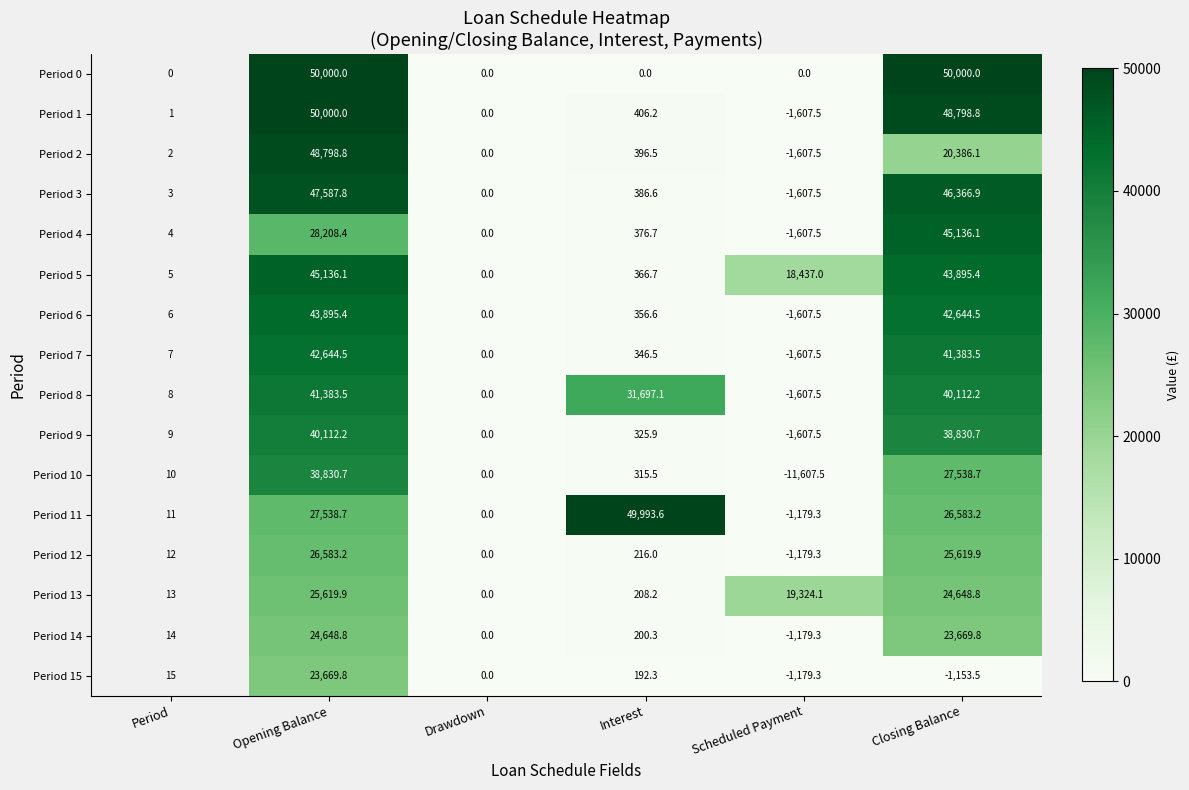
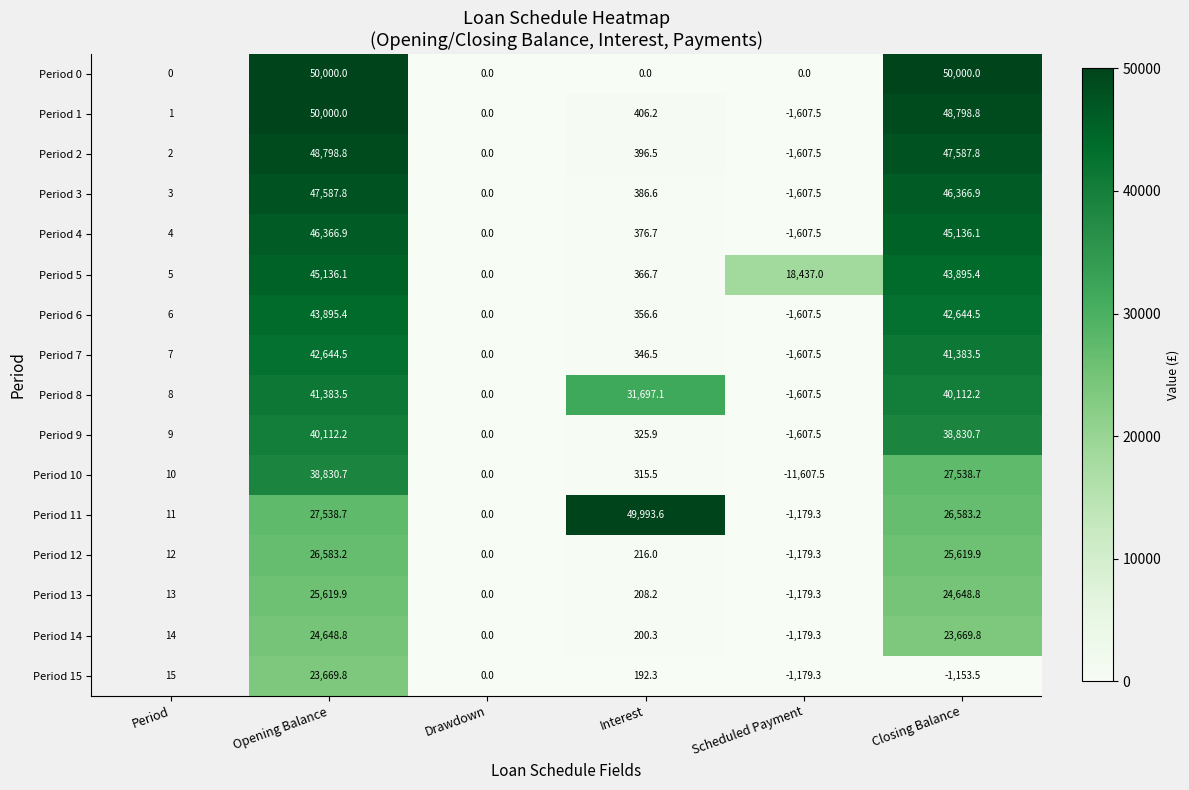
  {
    "Period 0": {
      "Opening Balance": "50,000.0",
      "Drawdown": "0.0",
      "Interest": "0.0",
      "Scheduled Payment": "0.0",
      "Closing Balance": "50,000.0"
    },
    "Period 1": {
      "Opening Balance": "50,000.0",
      "Drawdown": "0.0",
      "Interest": "406.2",
      "Scheduled Payment": "-1,607.5",
      "Closing Balance": "48,798.8"
    },
    "Period 2": {
      "Opening Balance": "48,798.8",
      "Drawdown": "0.0",
      "Interest": "396.5",
      "Scheduled Payment": "-1,607.5",
-     "Closing Balance": "20,386.1"
+     "Closing Balance": "47,587.8"
    },
    "Period 3": {
      "Opening Balance": "47,587.8",
      "Drawdown": "0.0",
      "Interest": "386.6",
      "Scheduled Payment": "-1,607.5",
      "Closing Balance": "46,366.9"
    },
    "Period 4": {
-     "Opening Balance": "28,208.4",
+     "Opening Balance": "46,366.9",
      "Drawdown": "0.0",
      "Interest": "376.7",
      "Scheduled Payment": "-1,607.5",
      "Closing Balance": "45,136.1"
    },
    "Period 5": {
      "Opening Balance": "45,136.1",
      "Drawdown": "0.0",
      "Interest": "366.7",
      "Scheduled Payment": "18,437.0",
      "Closing Balance": "43,895.4"
    },
    "Period 6": {
      "Opening Balance": "43,895.4",
      "Drawdown": "0.0",
      "Interest": "356.6",
      "Scheduled Payment": "-1,607.5",
      "Closing Balance": "42,644.5"
    },
    "Period 7": {
      "Opening Balance": "42,644.5",
      "Drawdown": "0.0",
      "Interest": "346.5",
      "Scheduled Payment": "-1,607.5",
      "Closing Balance": "41,383.5"
    },
    "Period 8": {
      "Opening Balance": "41,383.5",
      "Drawdown": "0.0",
      "Interest": "31,697.1",
      "Scheduled Payment": "-1,607.5",
      "Closing Balance": "40,112.2"
    },
    "Period 9": {
      "Opening Balance": "40,112.2",
      "Drawdown": "0.0",
      "Interest": "325.9",
      "Scheduled Payment": "-1,607.5",
      "Closing Balance": "38,830.7"
    },
    "Period 10": {
      "Opening Balance": "38,830.7",
      "Drawdown": "0.0",
      "Interest": "315.5",
      "Scheduled Payment": "-11,607.5",
      "Closing Balance": "27,538.7"
    },
    "Period 11": {
      "Opening Balance": "27,538.7",
      "Drawdown": "0.0",
      "Interest": "49,993.6",
      "Scheduled Payment": "-1,179.3",
      "Closing Balance": "26,583.2"
    },
    "Period 12": {
      "Opening Balance": "26,583.2",
      "Drawdown": "0.0",
      "Interest": "216.0",
      "Scheduled Payment": "-1,179.3",
      "Closing Balance": "25,619.9"
    },
    "Period 13": {
      "Opening Balance": "25,619.9",
      "Drawdown": "0.0",
      "Interest": "208.2",
-     "Scheduled Payment": "19,324.1",
+     "Scheduled Payment": "-1,179.3",
      "Closing Balance": "24,648.8"
    },
    "Period 14": {
      "Opening Balance": "24,648.8",
      "Drawdown": "0.0",
      "Interest": "200.3",
      "Scheduled Payment": "-1,179.3",
      "Closing Balance": "23,669.8"
    },
    "Period 15": {
      "Opening Balance": "23,669.8",
      "Drawdown": "0.0",
      "Interest": "192.3",
      "Scheduled Payment": "-1,179.3",
      "Closing Balance": "-1,153.5"
    }
  }
